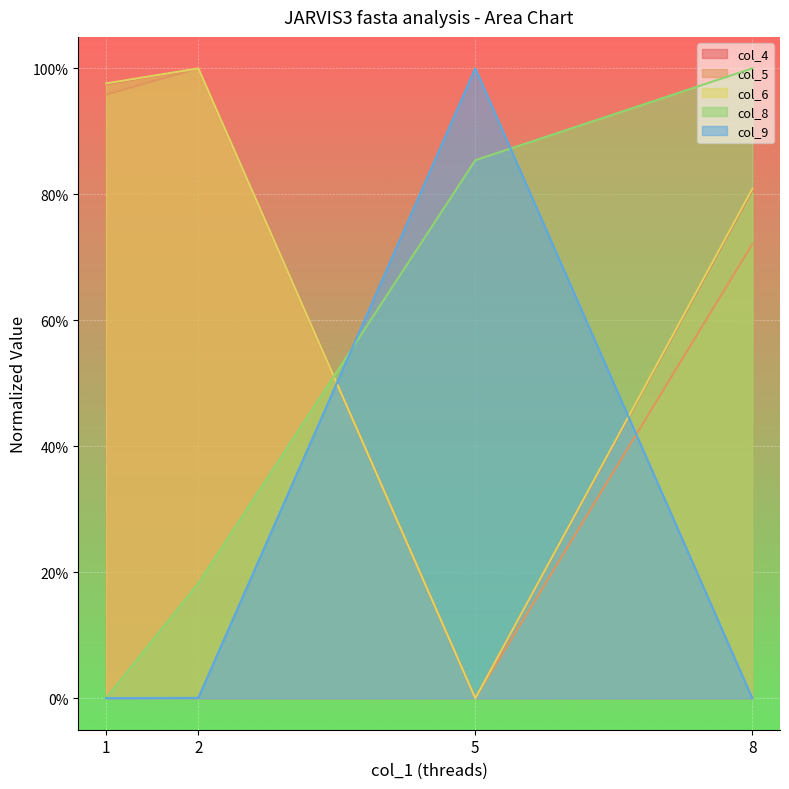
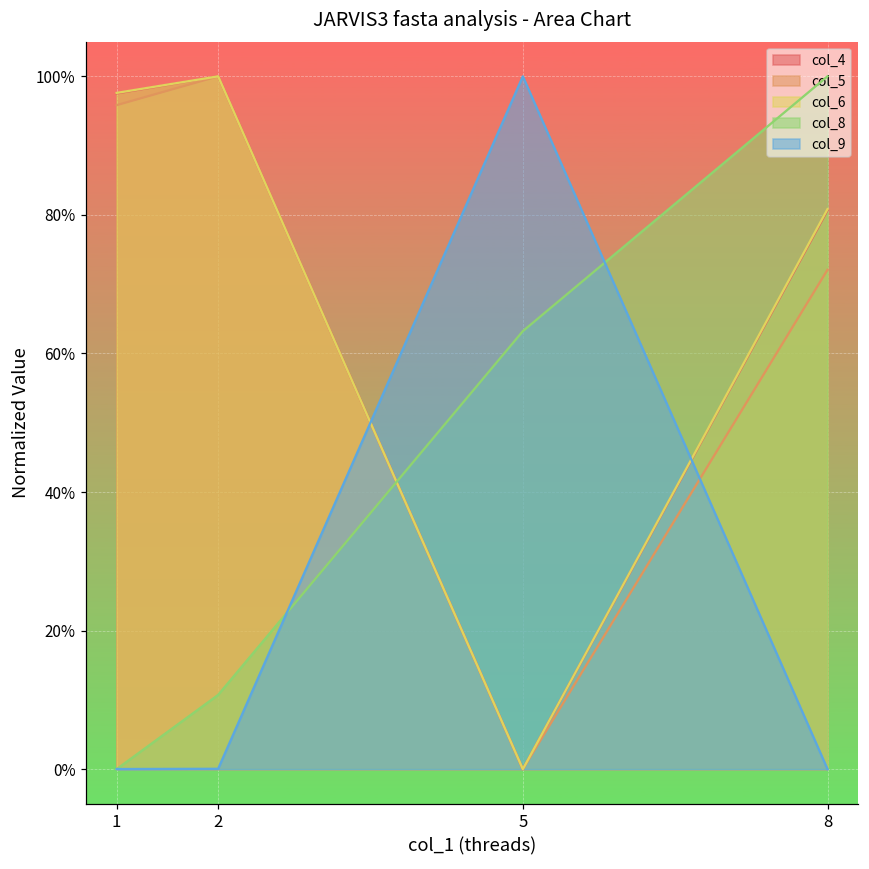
  {
    "col_8": {
-     "2": "18%",
-     "5": "85%"
+     "2": "11%",
+     "5": "63%"
    },
    "col_9": {
      "2": "0%",
      "5": "100%",
      "8": "0%"
    }
  }
